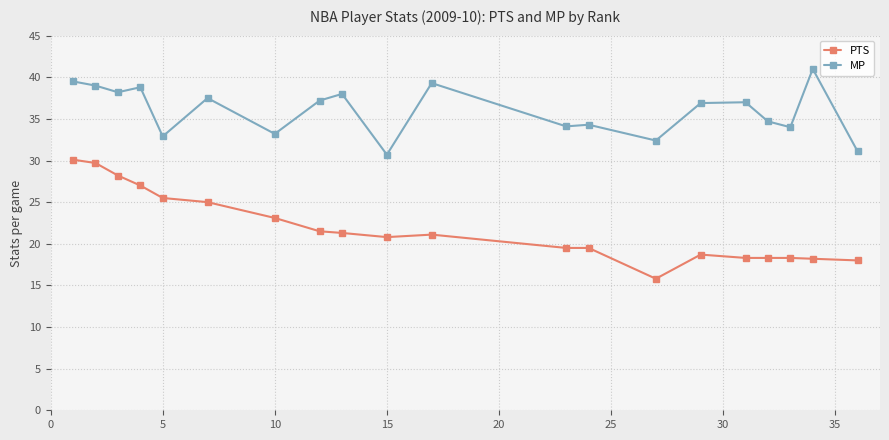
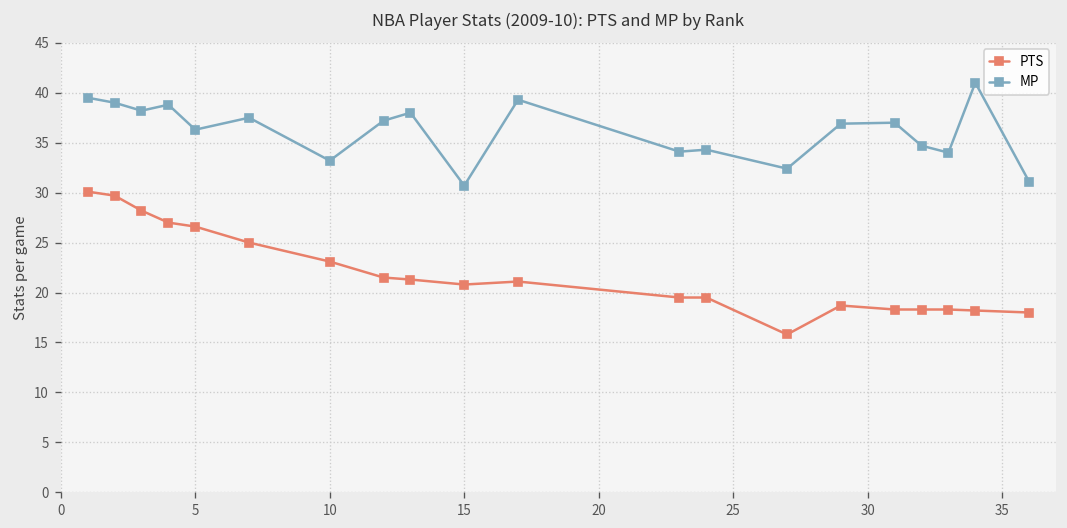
  {
    "PTS": {
-     "5": 26,
+     "5": 27,
      "10": 23,
      "15": 21
    },
    "MP": {
-     "5": 33,
+     "5": 36,
      "10": 33,
      "15": 31
    }
  }
